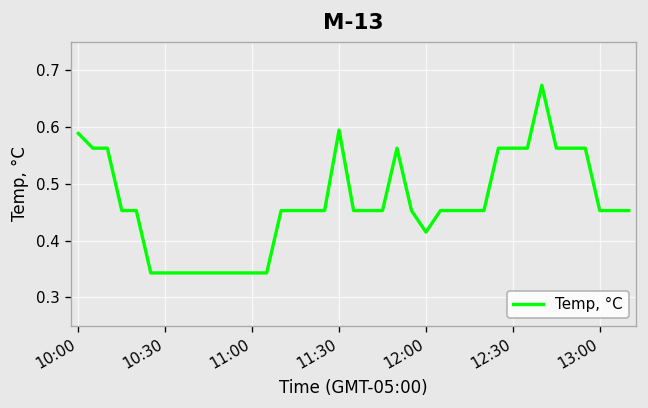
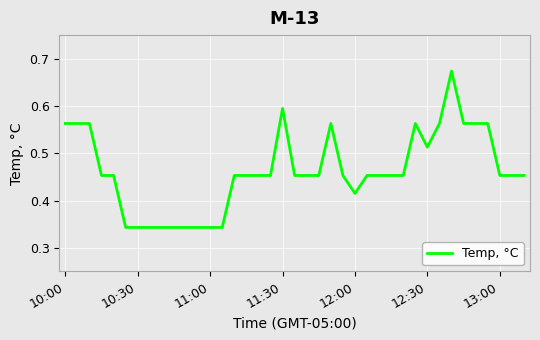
  {
-   "10:00": 0.59,
+   "10:00": 0.56,
    "10:30": 0.34,
    "11:00": 0.34,
    "11:30": 0.60,
    "12:00": 0.42,
-   "12:30": 0.56,
+   "12:30": 0.51,
    "13:00": 0.45
  }
